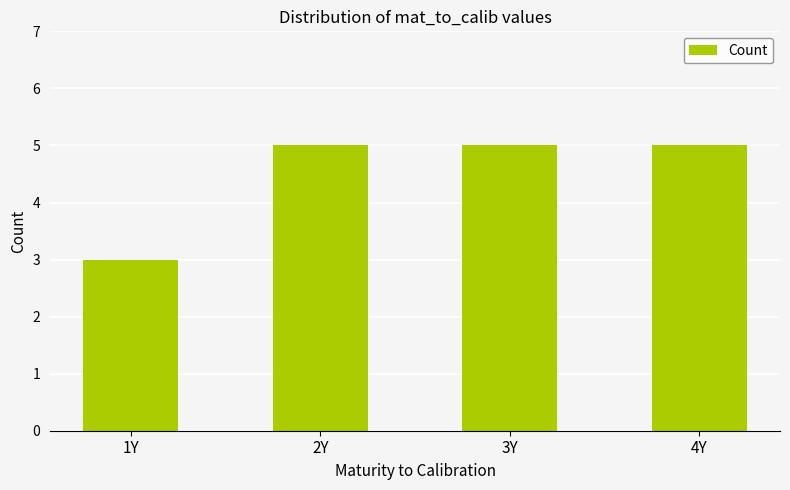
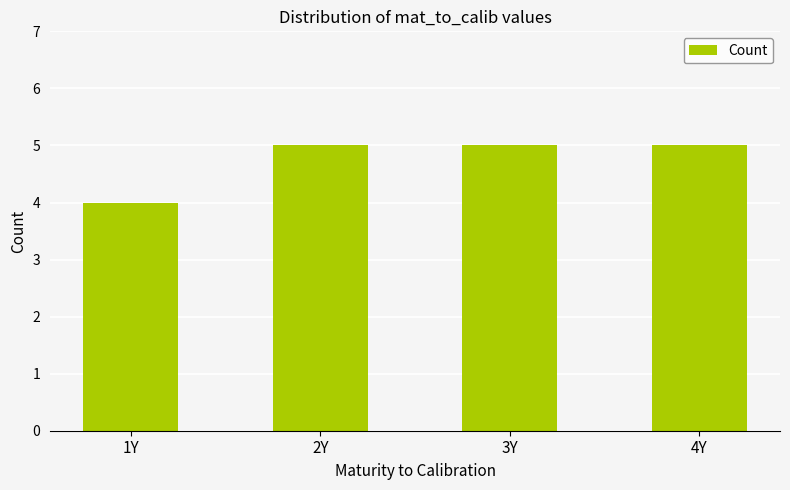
  {
-   "1Y": 3,
+   "1Y": 4,
    "2Y": 5,
    "3Y": 5,
    "4Y": 5
  }
